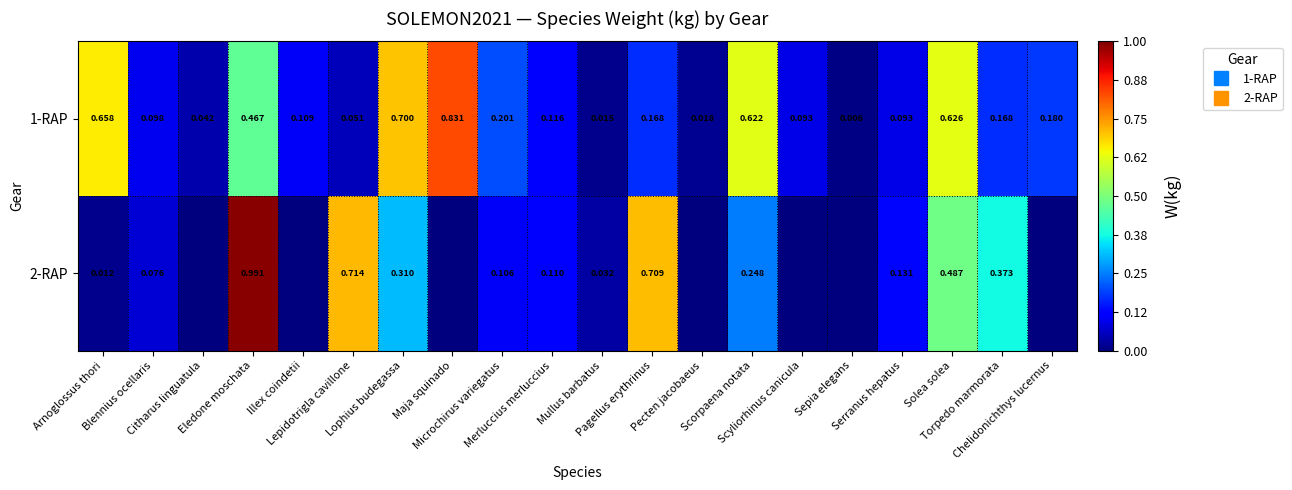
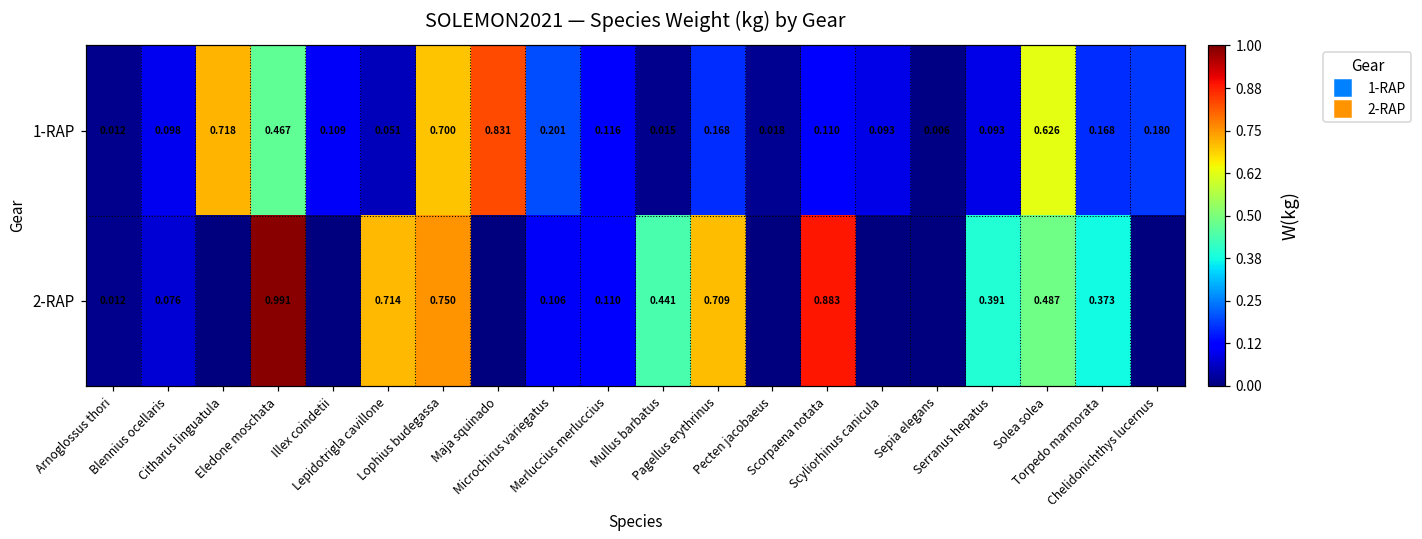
  {
    "1-RAP": {
-     "Arnoglossus thori": 0.658,
+     "Arnoglossus thori": 0.012,
      "Blennius ocellaris": 0.098,
-     "Citharus linguatula": 0.042,
+     "Citharus linguatula": 0.718,
      "Eledone moschata": 0.467,
      "Illex coindetii": 0.109,
      "Lepidotrigla cavillone": 0.051,
      "Lophius budegassa": 0.700,
      "Maja squinado": 0.831,
      "Microchirus variegatus": 0.201,
      "Merluccius merluccius": 0.116,
      "Mullus barbatus": 0.015,
      "Pagellus erythrinus": 0.168,
      "Pecten jacobaeus": 0.018,
-     "Scorpaena notata": 0.622,
+     "Scorpaena notata": 0.110,
      "Scyliorhinus canicula": 0.093,
      "Sepia elegans": 0.006,
      "Serranus hepatus": 0.093,
      "Solea solea": 0.626,
      "Torpedo marmorata": 0.168,
      "Chelidonichthys lucernus": 0.180
    },
    "2-RAP": {
      "Arnoglossus thori": 0.012,
      "Blennius ocellaris": 0.076,
      "Eledone moschata": 0.991,
      "Lepidotrigla cavillone": 0.714,
-     "Lophius budegassa": 0.310,
+     "Lophius budegassa": 0.750,
      "Microchirus variegatus": 0.106,
      "Merluccius merluccius": 0.110,
-     "Mullus barbatus": 0.032,
+     "Mullus barbatus": 0.441,
      "Pagellus erythrinus": 0.709,
-     "Scorpaena notata": 0.248,
-     "Serranus hepatus": 0.131,
+     "Scorpaena notata": 0.883,
+     "Serranus hepatus": 0.391,
      "Solea solea": 0.487,
      "Torpedo marmorata": 0.373
    }
  }
